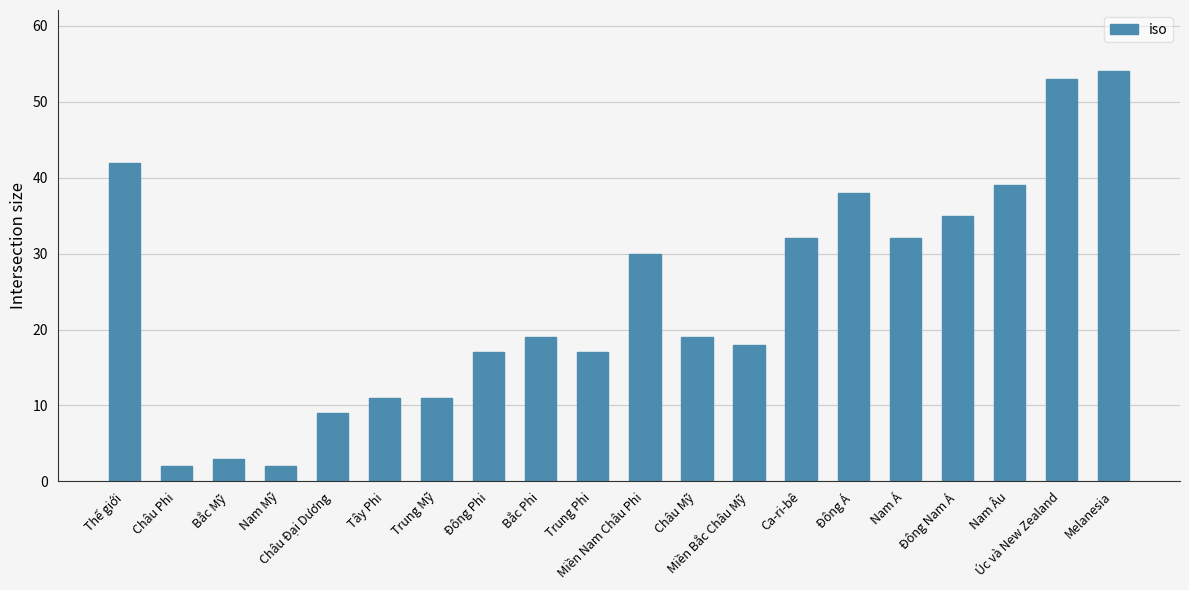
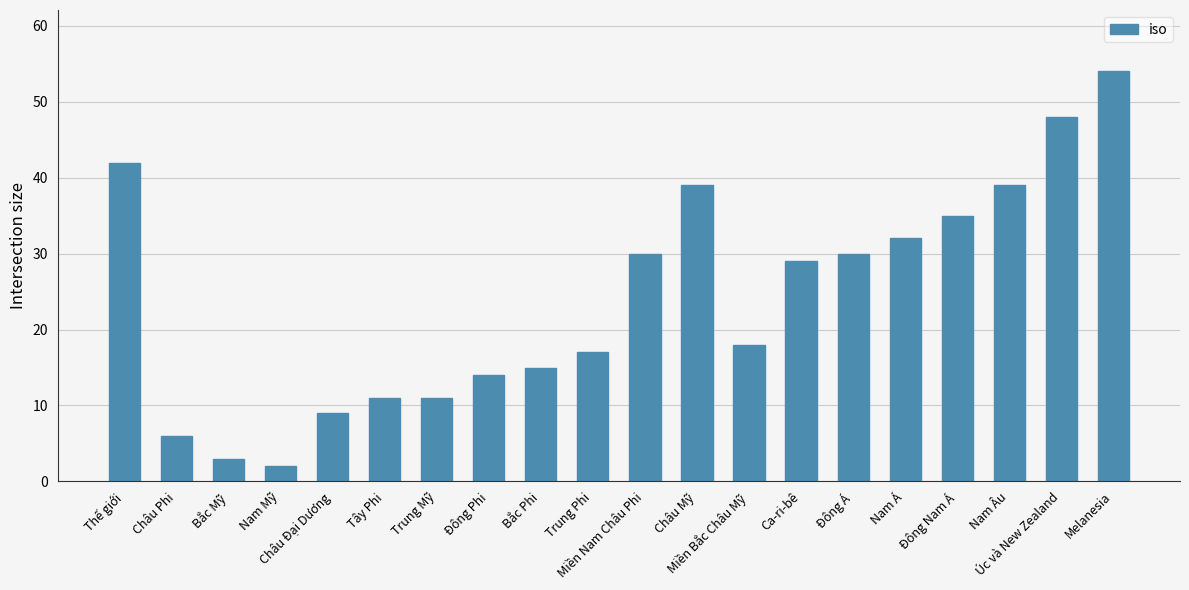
  {
    "Thế giới": 42,
-   "Châu Phi": 2,
+   "Châu Phi": 6,
    "Bắc Mỹ": 3,
    "Nam Mỹ": 2,
    "Châu Đại Dương": 9,
    "Tây Phi": 11,
    "Trung Mỹ": 11,
-   "Đông Phi": 17,
-   "Bắc Phi": 19,
+   "Đông Phi": 14,
+   "Bắc Phi": 15,
    "Trung Phi": 17,
    "Miền Nam Châu Phi": 30,
-   "Châu Mỹ": 19,
+   "Châu Mỹ": 39,
    "Miền Bắc Châu Mỹ": 18,
-   "Ca-ri-bê": 32,
-   "Đông Á": 38,
+   "Ca-ri-bê": 29,
+   "Đông Á": 30,
    "Nam Á": 32,
    "Đông Nam Á": 35,
    "Nam Âu": 39,
-   "Úc và New Zealand": 53,
+   "Úc và New Zealand": 48,
    "Melanesia": 54
  }
